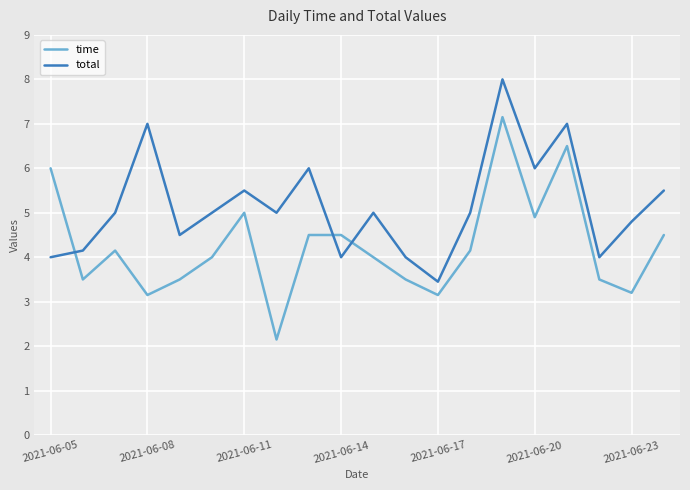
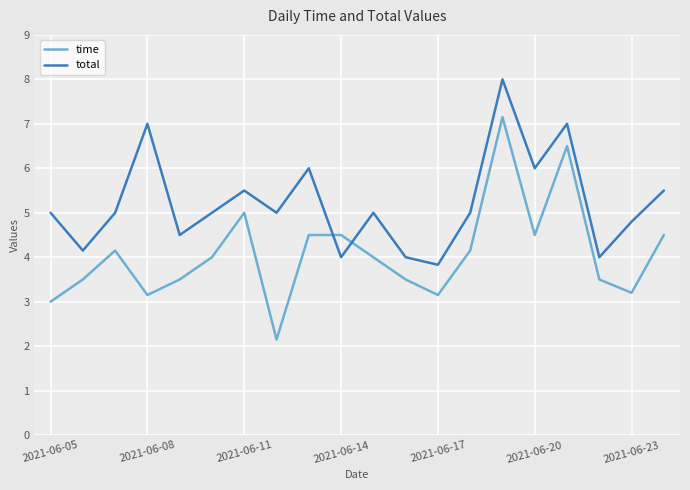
  {
    "time": {
-     "2021-06-05": 6,
+     "2021-06-05": 3,
      "2021-06-08": 3.2,
      "2021-06-11": 5.0,
      "2021-06-14": 4.5,
      "2021-06-17": 3.2,
-     "2021-06-20": 4.9,
+     "2021-06-20": 4.5,
      "2021-06-23": 3.2
    },
    "total": {
-     "2021-06-05": 4,
+     "2021-06-05": 5,
      "2021-06-08": 7.0,
      "2021-06-11": 5.5,
      "2021-06-14": 4.0,
-     "2021-06-17": 3.5,
+     "2021-06-17": 3.8,
      "2021-06-20": 6.0,
      "2021-06-23": 4.8
    }
  }
